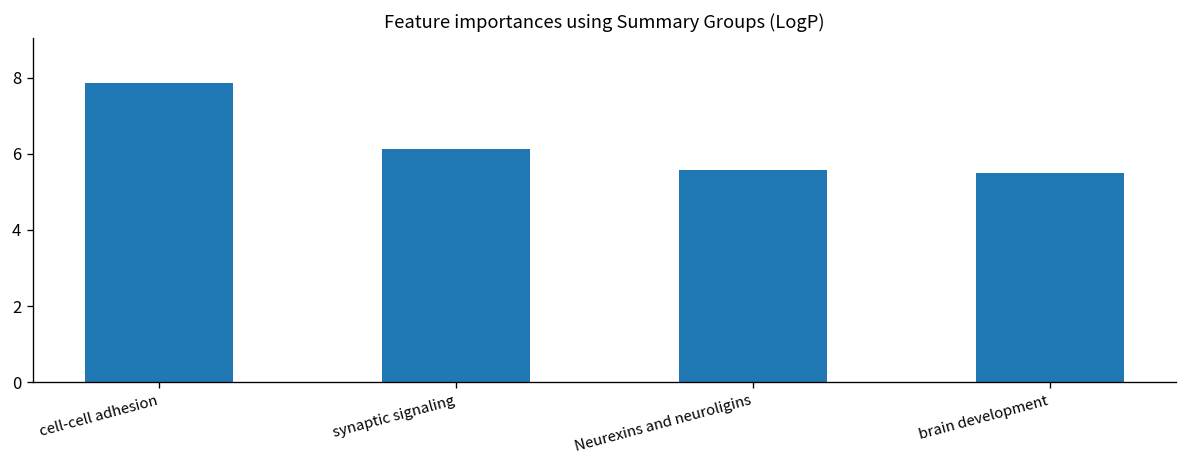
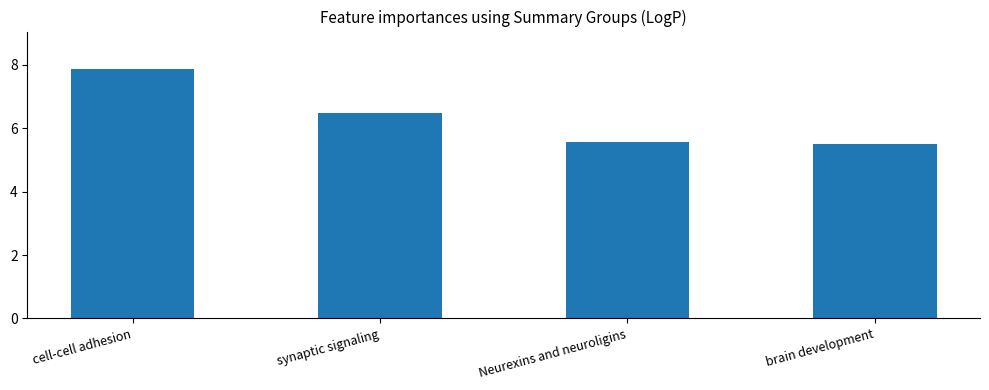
  {
    "cell-cell adhesion": 7.9,
-   "synaptic signaling": 6.1,
+   "synaptic signaling": 6.5,
    "Neurexins and neuroligins": 5.6,
    "brain development": 5.5
  }
